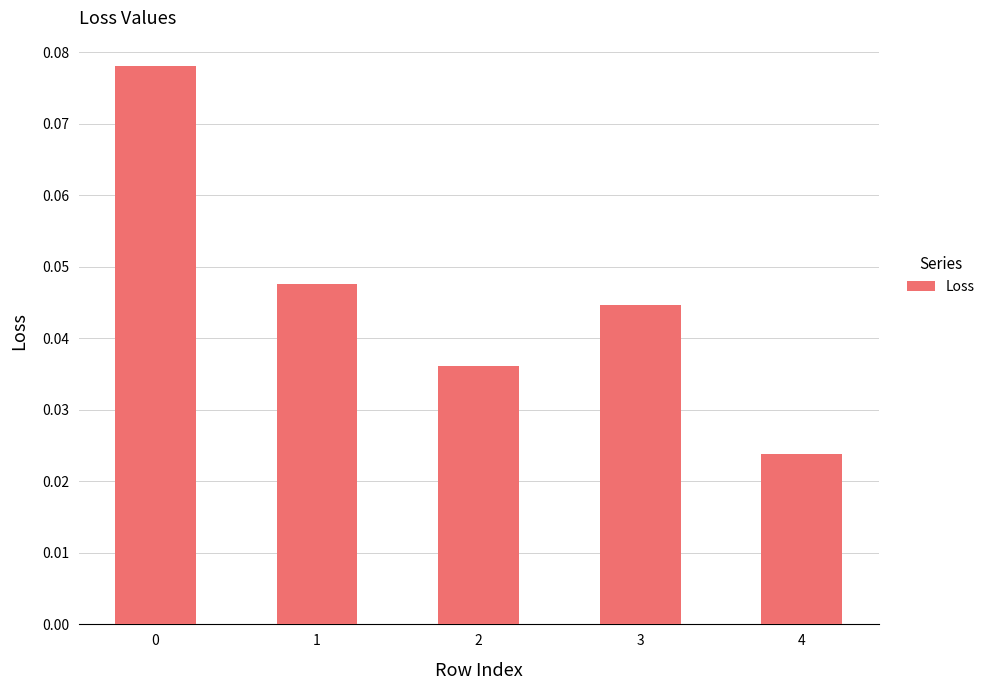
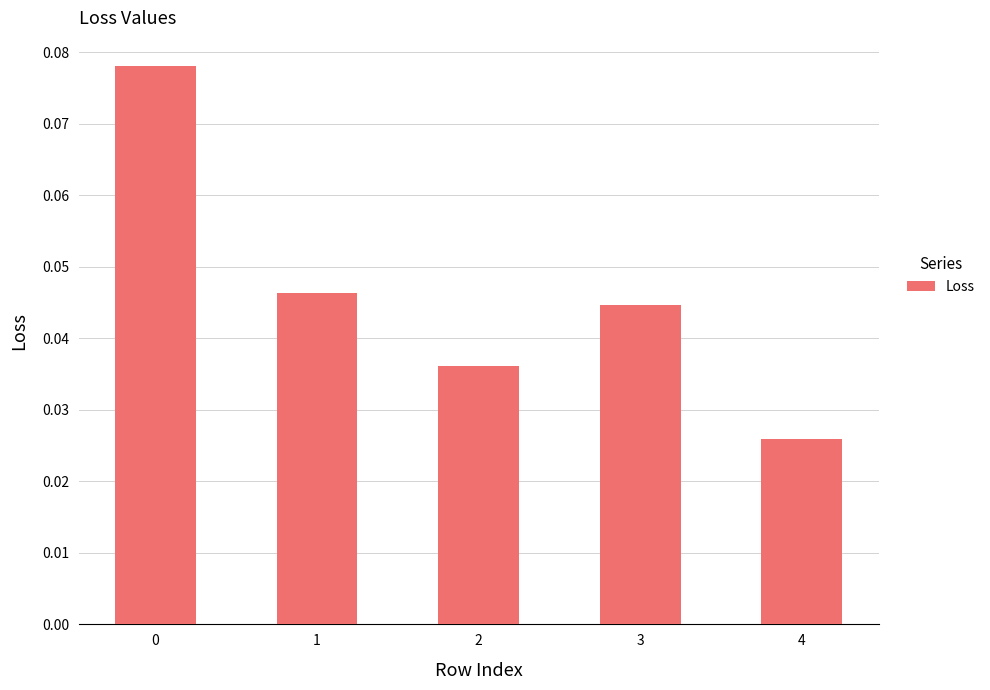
  {
    "0": 0.078,
-   "1": 0.048,
+   "1": 0.046,
    "2": 0.036,
    "3": 0.045,
-   "4": 0.024
+   "4": 0.026
  }
